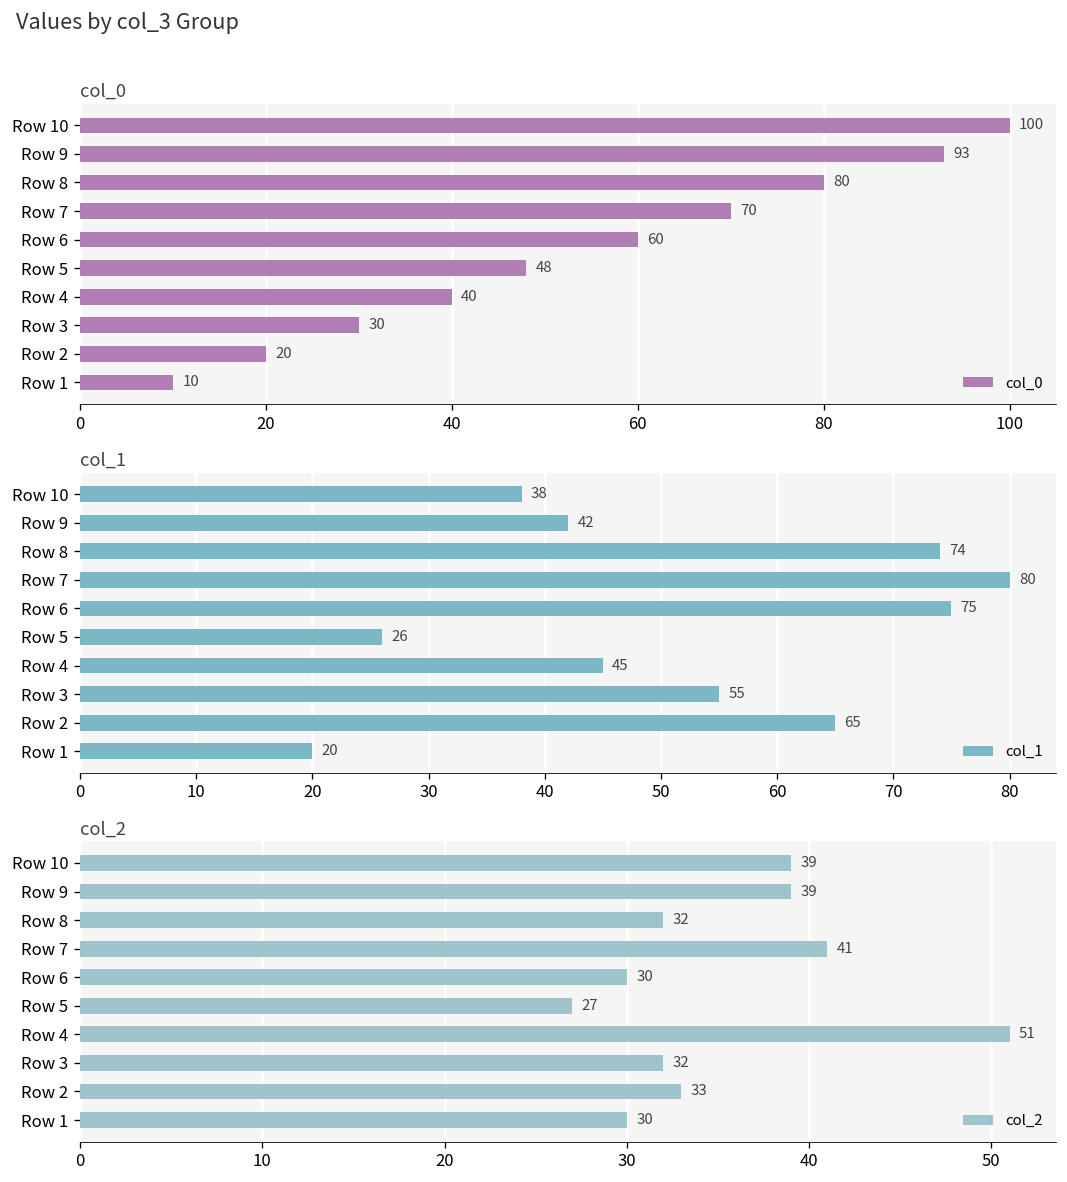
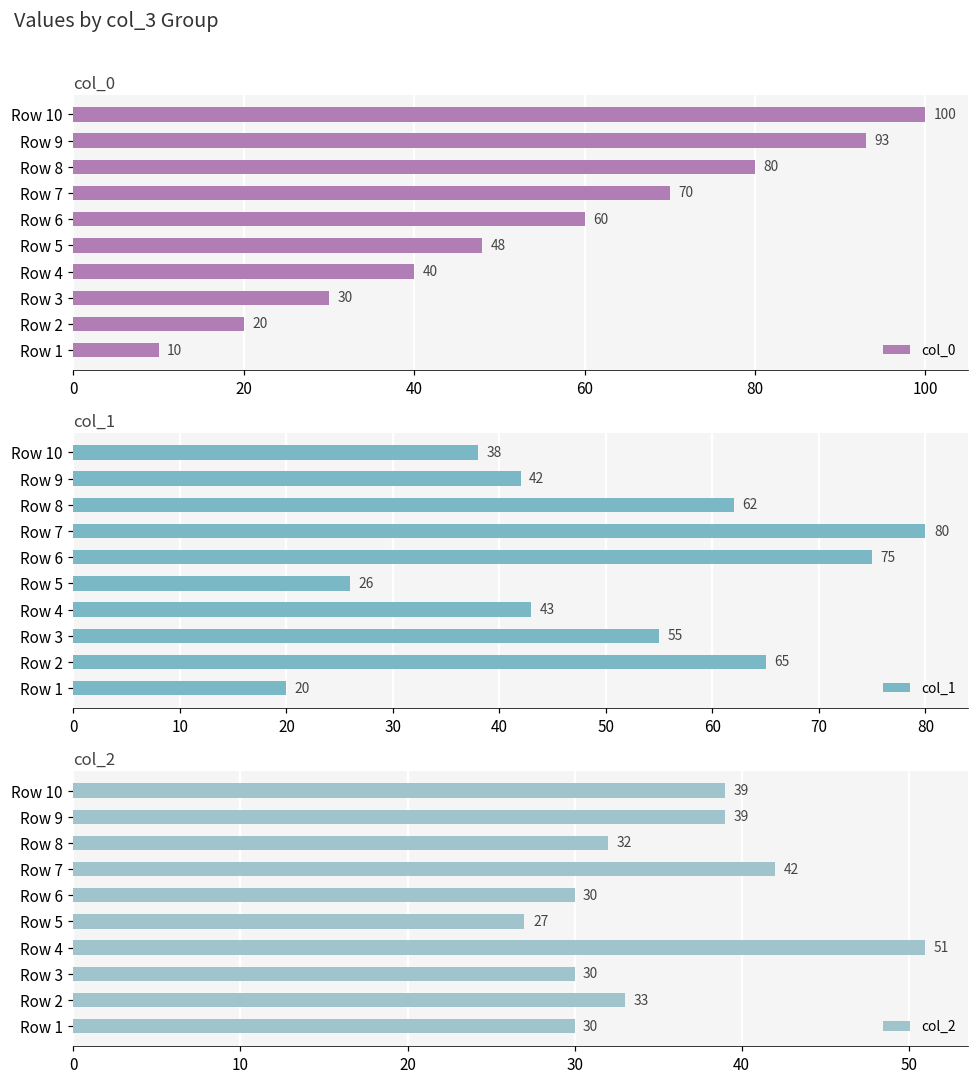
  {
    "col_0": {
      "Row 10": 100,
      "Row 9": 93,
      "Row 8": 80,
      "Row 7": 70,
      "Row 6": 60,
      "Row 5": 48,
      "Row 4": 40,
      "Row 3": 30,
      "Row 2": 20,
      "Row 1": 10
    },
    "col_1": {
      "Row 10": 38,
      "Row 9": 42,
-     "Row 8": 74,
+     "Row 8": 62,
      "Row 7": 80,
      "Row 6": 75,
      "Row 5": 26,
-     "Row 4": 45,
+     "Row 4": 43,
      "Row 3": 55,
      "Row 2": 65,
      "Row 1": 20
    },
    "col_2": {
      "Row 10": 39,
      "Row 9": 39,
      "Row 8": 32,
-     "Row 7": 41,
+     "Row 7": 42,
      "Row 6": 30,
      "Row 5": 27,
      "Row 4": 51,
-     "Row 3": 32,
+     "Row 3": 30,
      "Row 2": 33,
      "Row 1": 30
    }
  }
